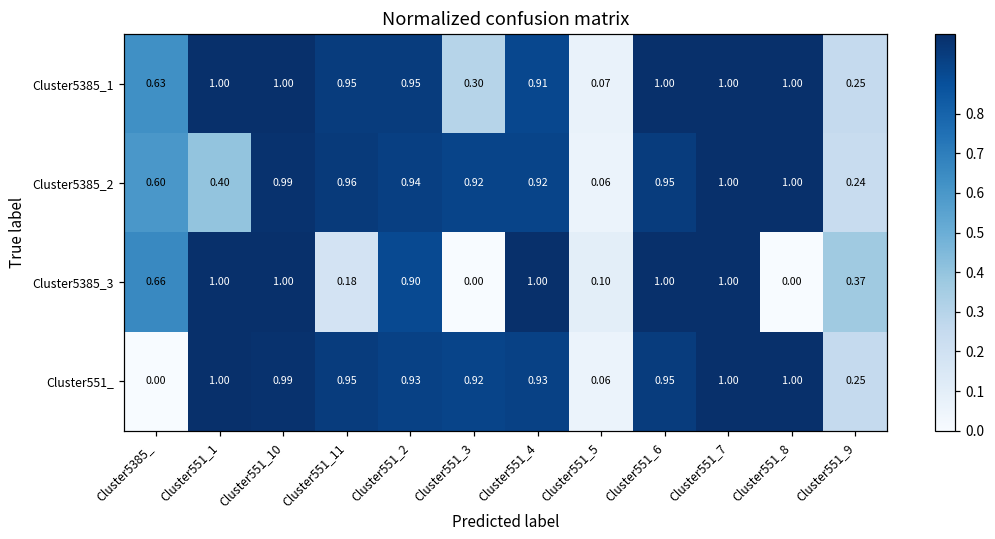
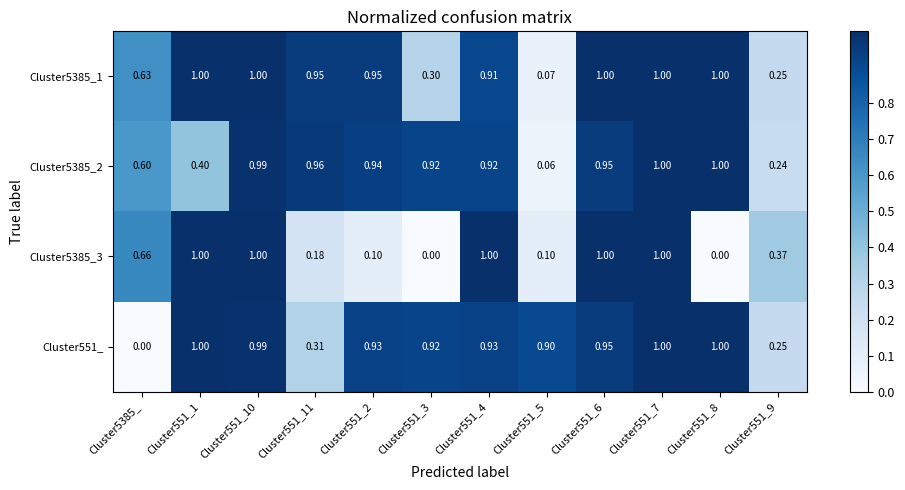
  {
    "Cluster5385_1": {
      "Cluster5385_": 0.63,
      "Cluster551_1": 1.00,
      "Cluster551_10": 1.00,
      "Cluster551_11": 0.95,
      "Cluster551_2": 0.95,
      "Cluster551_3": 0.30,
      "Cluster551_4": 0.91,
      "Cluster551_5": 0.07,
      "Cluster551_6": 1.00,
      "Cluster551_7": 1.00,
      "Cluster551_8": 1.00,
      "Cluster551_9": 0.25
    },
    "Cluster5385_2": {
      "Cluster5385_": 0.60,
      "Cluster551_1": 0.40,
      "Cluster551_10": 0.99,
      "Cluster551_11": 0.96,
      "Cluster551_2": 0.94,
      "Cluster551_3": 0.92,
      "Cluster551_4": 0.92,
      "Cluster551_5": 0.06,
      "Cluster551_6": 0.95,
      "Cluster551_7": 1.00,
      "Cluster551_8": 1.00,
      "Cluster551_9": 0.24
    },
    "Cluster5385_3": {
      "Cluster5385_": 0.66,
      "Cluster551_1": 1.00,
      "Cluster551_10": 1.00,
      "Cluster551_11": 0.18,
-     "Cluster551_2": 0.90,
+     "Cluster551_2": 0.10,
      "Cluster551_3": 0.00,
      "Cluster551_4": 1.00,
      "Cluster551_5": 0.10,
      "Cluster551_6": 1.00,
      "Cluster551_7": 1.00,
      "Cluster551_8": 0.00,
      "Cluster551_9": 0.37
    },
    "Cluster551_": {
      "Cluster5385_": 0.00,
      "Cluster551_1": 1.00,
      "Cluster551_10": 0.99,
-     "Cluster551_11": 0.95,
+     "Cluster551_11": 0.31,
      "Cluster551_2": 0.93,
      "Cluster551_3": 0.92,
      "Cluster551_4": 0.93,
-     "Cluster551_5": 0.06,
+     "Cluster551_5": 0.90,
      "Cluster551_6": 0.95,
      "Cluster551_7": 1.00,
      "Cluster551_8": 1.00,
      "Cluster551_9": 0.25
    }
  }
